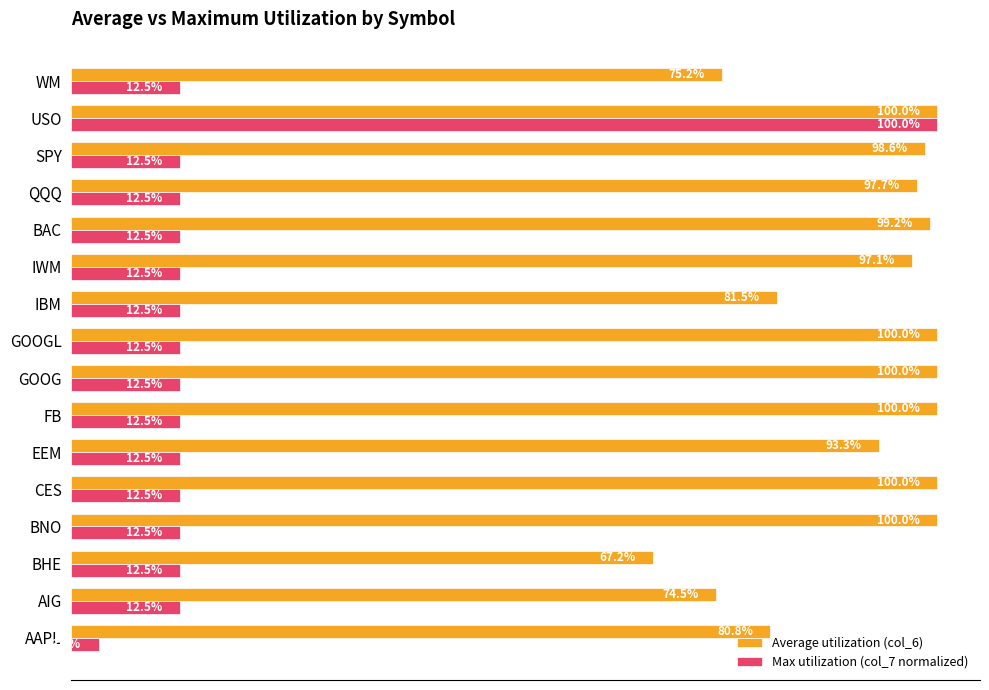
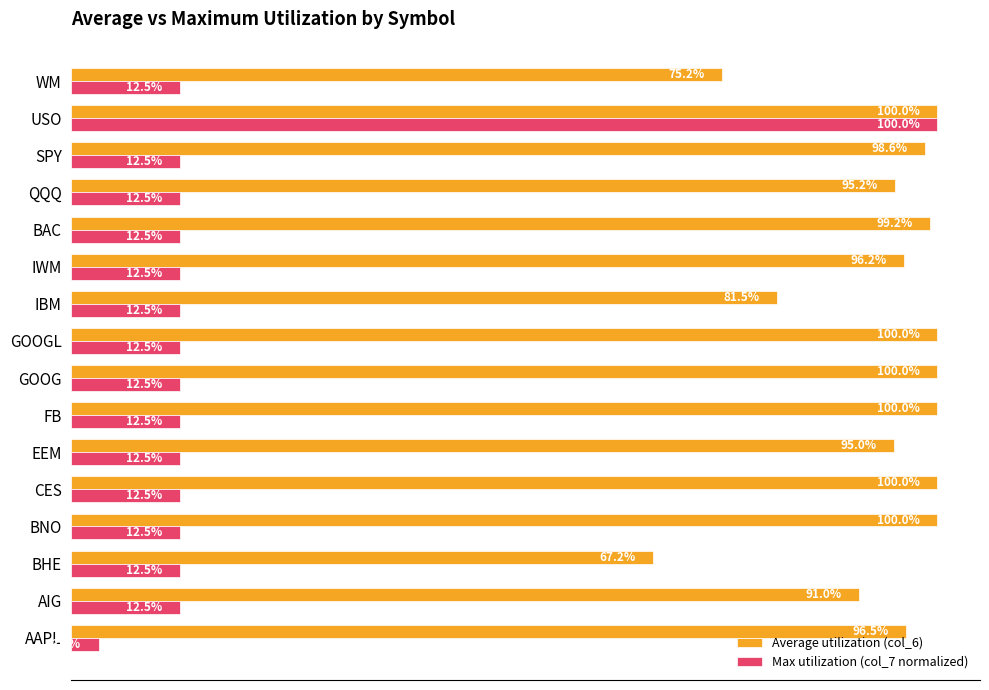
  {
    "Average utilization (col_6)": {
      "WM": "75.2%",
      "USO": "100.0%",
      "SPY": "98.6%",
-     "QQQ": "97.7%",
+     "QQQ": "95.2%",
      "BAC": "99.2%",
-     "IWM": "97.1%",
+     "IWM": "96.2%",
      "IBM": "81.5%",
      "GOOGL": "100.0%",
      "GOOG": "100.0%",
      "FB": "100.0%",
-     "EEM": "93.3%",
+     "EEM": "95.0%",
      "CES": "100.0%",
      "BNO": "100.0%",
      "BHE": "67.2%",
-     "AIG": "74.5%",
-     "AAPL": "80.8%"
+     "AIG": "91.0%",
+     "AAPL": "96.5%"
    },
    "Max utilization (col_7 normalized)": {
      "WM": "12.5%",
      "USO": "100.0%",
      "SPY": "12.5%",
      "QQQ": "12.5%",
      "BAC": "12.5%",
      "IWM": "12.5%",
      "IBM": "12.5%",
      "GOOGL": "12.5%",
      "GOOG": "12.5%",
      "FB": "12.5%",
      "EEM": "12.5%",
      "CES": "12.5%",
      "BNO": "12.5%",
      "BHE": "12.5%",
      "AIG": "12.5%"
    }
  }
